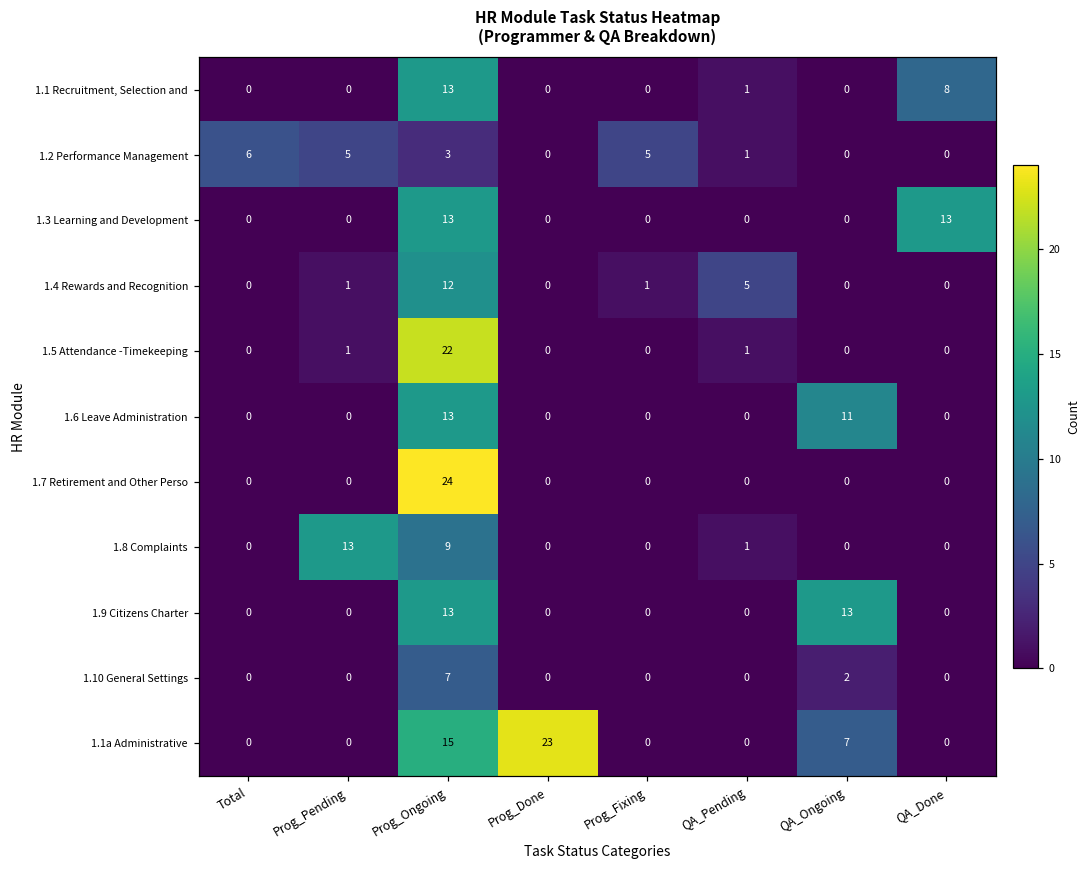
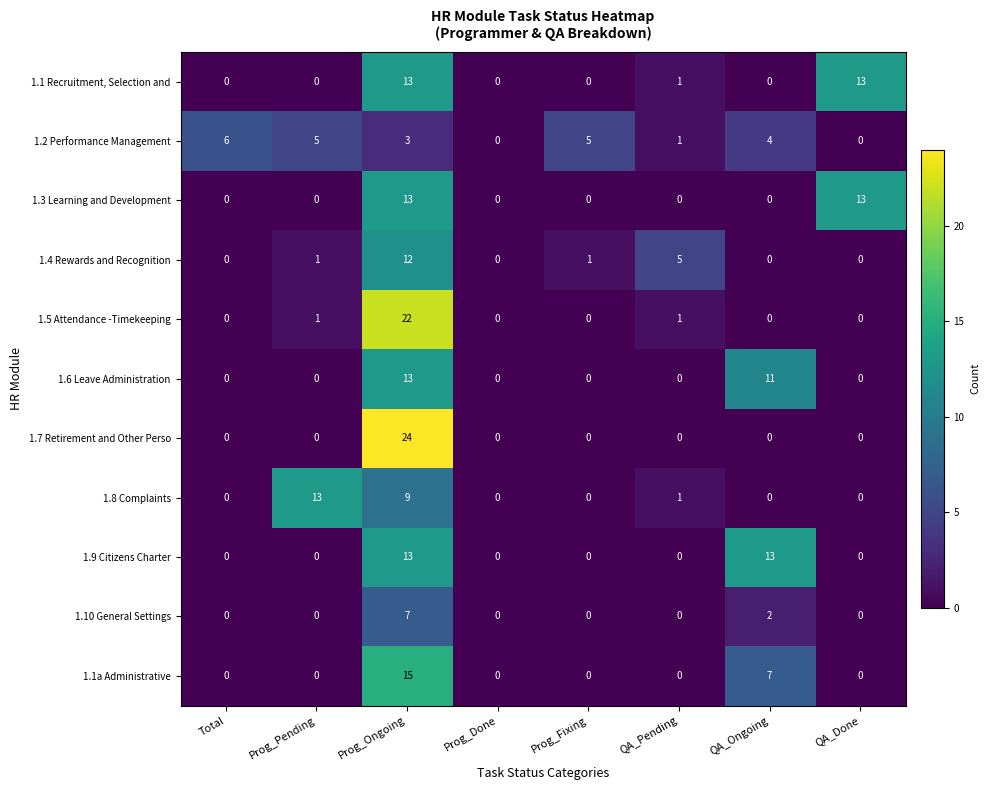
  {
    "1.1 Recruitment, Selection and": {
      "Total": 0,
      "Prog_Pending": 0,
      "Prog_Ongoing": 13,
      "Prog_Done": 0,
      "Prog_Fixing": 0,
      "QA_Pending": 1,
      "QA_Ongoing": 0,
-     "QA_Done": 8
+     "QA_Done": 13
    },
    "1.2 Performance Management": {
      "Total": 6,
      "Prog_Pending": 5,
      "Prog_Ongoing": 3,
      "Prog_Done": 0,
      "Prog_Fixing": 5,
      "QA_Pending": 1,
-     "QA_Ongoing": 0,
+     "QA_Ongoing": 4,
      "QA_Done": 0
    },
    "1.3 Learning and Development": {
      "Total": 0,
      "Prog_Pending": 0,
      "Prog_Ongoing": 13,
      "Prog_Done": 0,
      "Prog_Fixing": 0,
      "QA_Pending": 0,
      "QA_Ongoing": 0,
      "QA_Done": 13
    },
    "1.4 Rewards and Recognition": {
      "Total": 0,
      "Prog_Pending": 1,
      "Prog_Ongoing": 12,
      "Prog_Done": 0,
      "Prog_Fixing": 1,
      "QA_Pending": 5,
      "QA_Ongoing": 0,
      "QA_Done": 0
    },
    "1.5 Attendance -Timekeeping": {
      "Total": 0,
      "Prog_Pending": 1,
      "Prog_Ongoing": 22,
      "Prog_Done": 0,
      "Prog_Fixing": 0,
      "QA_Pending": 1,
      "QA_Ongoing": 0,
      "QA_Done": 0
    },
    "1.6 Leave Administration": {
      "Total": 0,
      "Prog_Pending": 0,
      "Prog_Ongoing": 13,
      "Prog_Done": 0,
      "Prog_Fixing": 0,
      "QA_Pending": 0,
      "QA_Ongoing": 11,
      "QA_Done": 0
    },
    "1.7 Retirement and Other Perso": {
      "Total": 0,
      "Prog_Pending": 0,
      "Prog_Ongoing": 24,
      "Prog_Done": 0,
      "Prog_Fixing": 0,
      "QA_Pending": 0,
      "QA_Ongoing": 0,
      "QA_Done": 0
    },
    "1.8 Complaints": {
      "Total": 0,
      "Prog_Pending": 13,
      "Prog_Ongoing": 9,
      "Prog_Done": 0,
      "Prog_Fixing": 0,
      "QA_Pending": 1,
      "QA_Ongoing": 0,
      "QA_Done": 0
    },
    "1.9 Citizens Charter": {
      "Total": 0,
      "Prog_Pending": 0,
      "Prog_Ongoing": 13,
      "Prog_Done": 0,
      "Prog_Fixing": 0,
      "QA_Pending": 0,
      "QA_Ongoing": 13,
      "QA_Done": 0
    },
    "1.10 General Settings": {
      "Total": 0,
      "Prog_Pending": 0,
      "Prog_Ongoing": 7,
      "Prog_Done": 0,
      "Prog_Fixing": 0,
      "QA_Pending": 0,
      "QA_Ongoing": 2,
      "QA_Done": 0
    },
    "1.1a Administrative": {
      "Total": 0,
      "Prog_Pending": 0,
      "Prog_Ongoing": 15,
-     "Prog_Done": 23,
+     "Prog_Done": 0,
      "Prog_Fixing": 0,
      "QA_Pending": 0,
      "QA_Ongoing": 7,
      "QA_Done": 0
    }
  }
